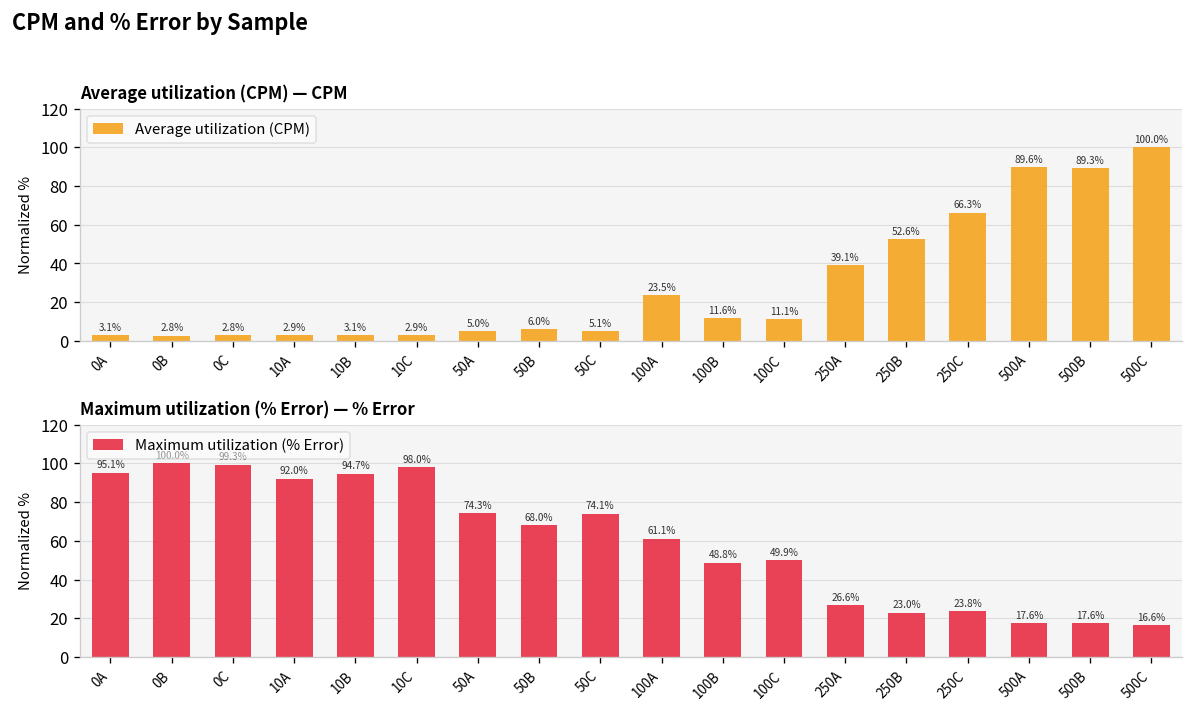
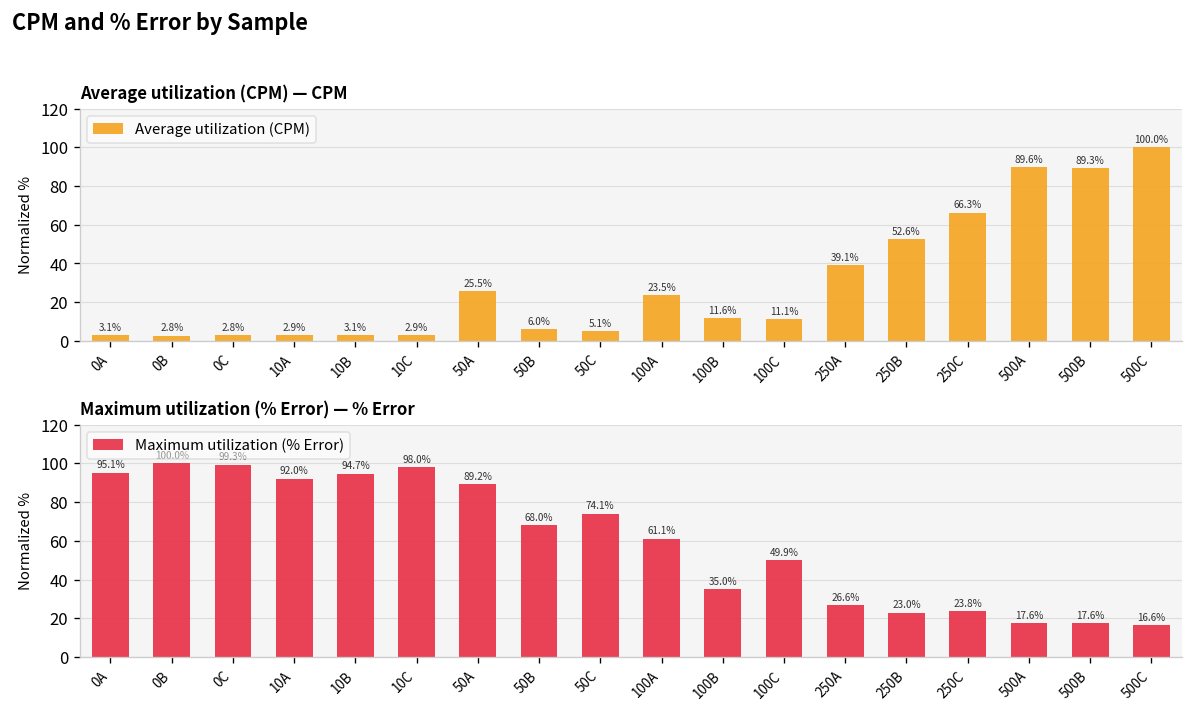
  {
    "Average utilization (CPM) — CPM": {
      "0A": "3.1%",
      "0B": "2.8%",
      "0C": "2.8%",
      "10A": "2.9%",
      "10B": "3.1%",
      "10C": "2.9%",
-     "50A": "5.0%",
+     "50A": "25.5%",
      "50B": "6.0%",
      "50C": "5.1%",
      "100A": "23.5%",
      "100B": "11.6%",
      "100C": "11.1%",
      "250A": "39.1%",
      "250B": "52.6%",
      "250C": "66.3%",
      "500A": "89.6%",
      "500B": "89.3%",
      "500C": "100.0%"
    },
    "Maximum utilization (% Error) — % Error": {
      "10A": "92.0%",
      "10B": "94.7%",
      "10C": "98.0%",
-     "50A": "74.3%",
+     "50A": "89.2%",
      "50B": "68.0%",
      "50C": "74.1%",
      "100A": "61.1%",
-     "100B": "48.8%",
+     "100B": "35.0%",
      "100C": "49.9%",
      "250A": "26.6%",
      "250B": "23.0%",
      "250C": "23.8%",
      "500A": "17.6%",
      "500B": "17.6%",
      "500C": "16.6%"
    }
  }
